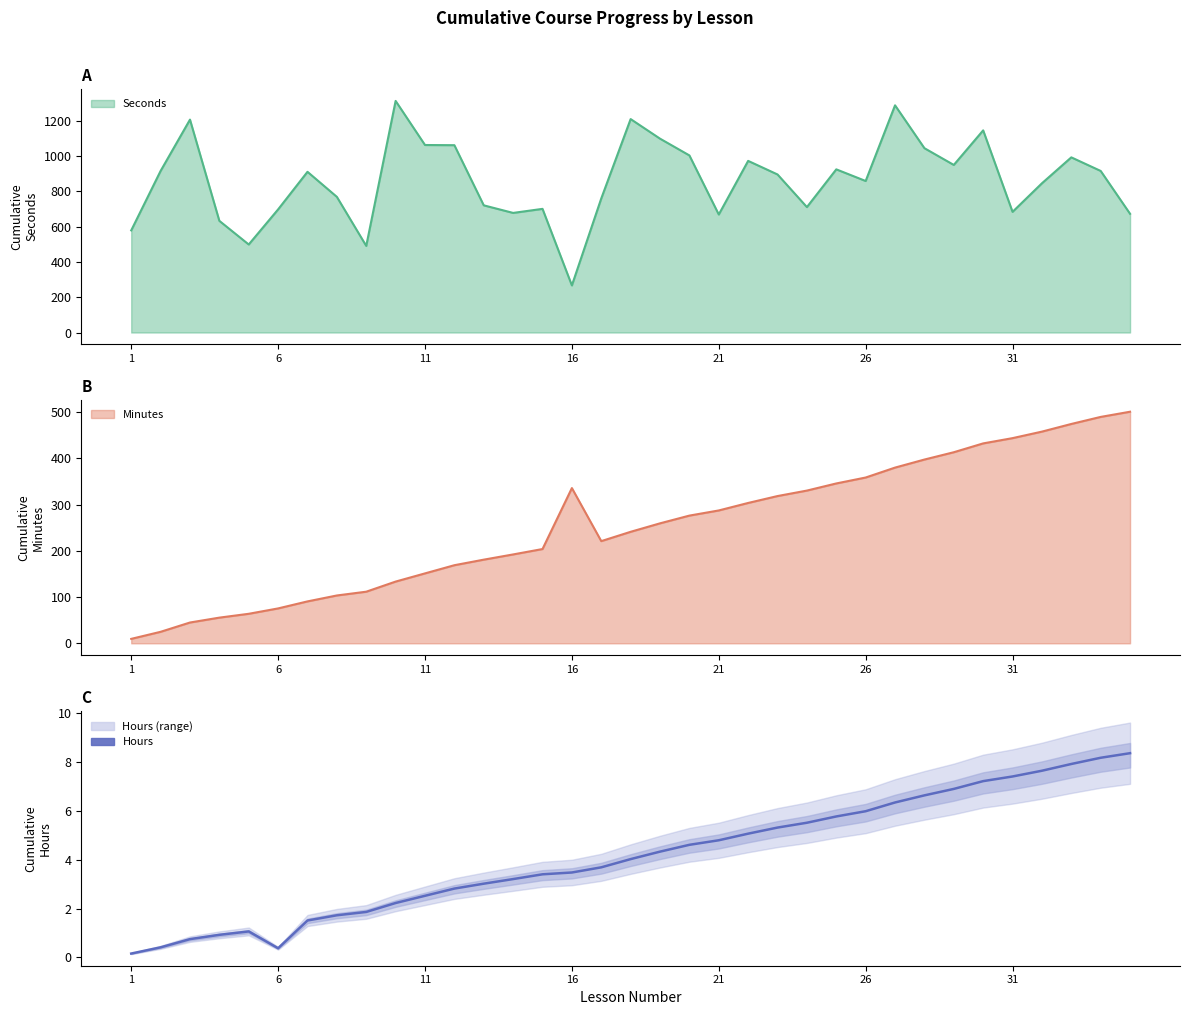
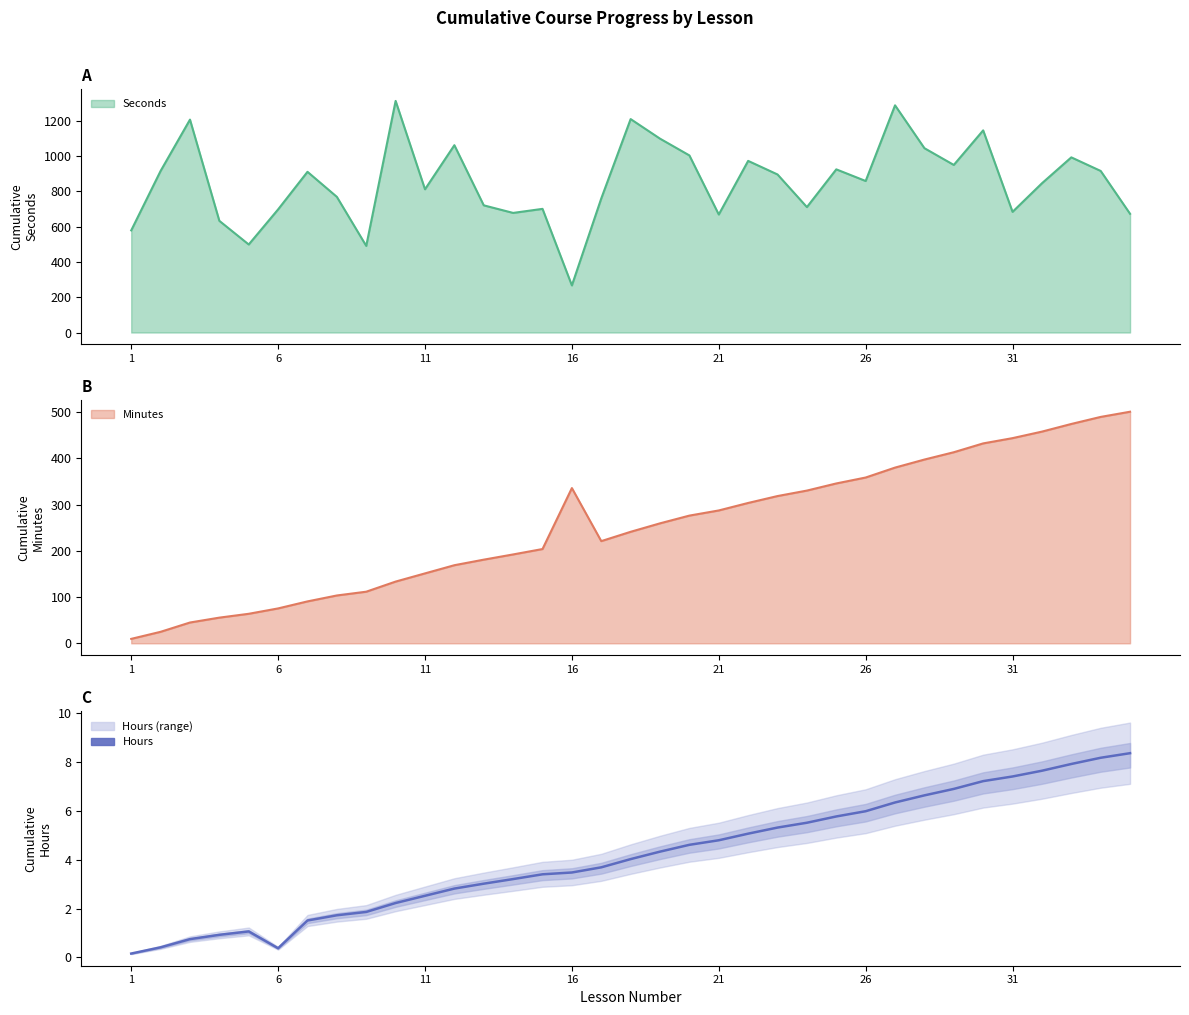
  {
    "A": {
      "1": 580,
      "6": 700,
-     "11": 1060,
+     "11": 810,
      "16": 270,
      "21": 670,
      "26": 860,
      "31": 680
    },
    "B": {
      "1": 10,
      "6": 80,
      "11": 150,
      "16": 340,
      "21": 290,
      "26": 360,
      "31": 440
    },
    "C": {
      "Hours": {
        "11": 2.5,
        "16": 3.5,
        "21": 4.8,
        "26": 6.0,
        "31": 7.4
      }
    }
  }
